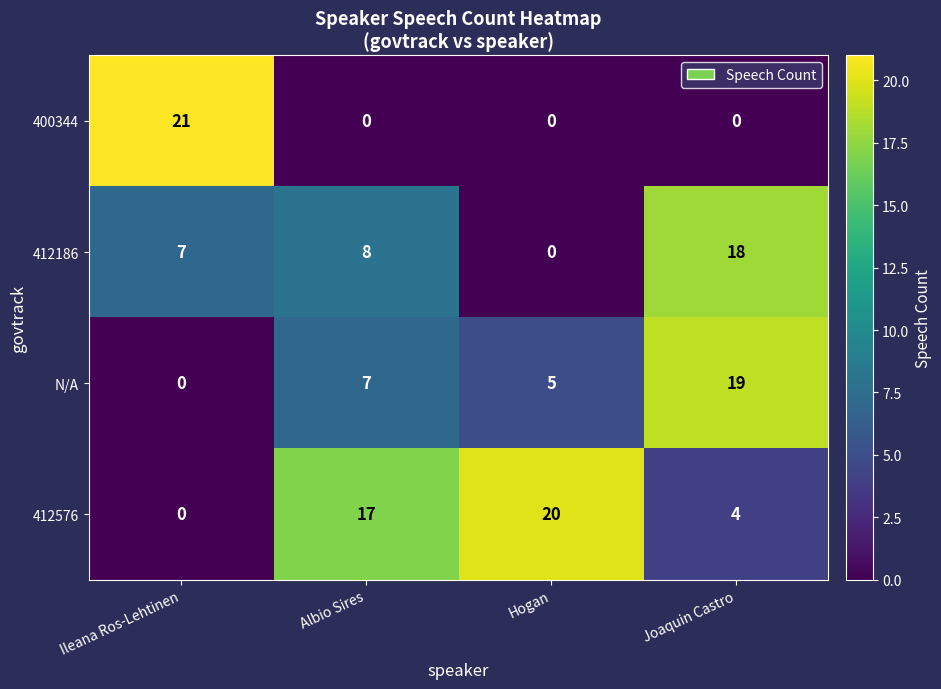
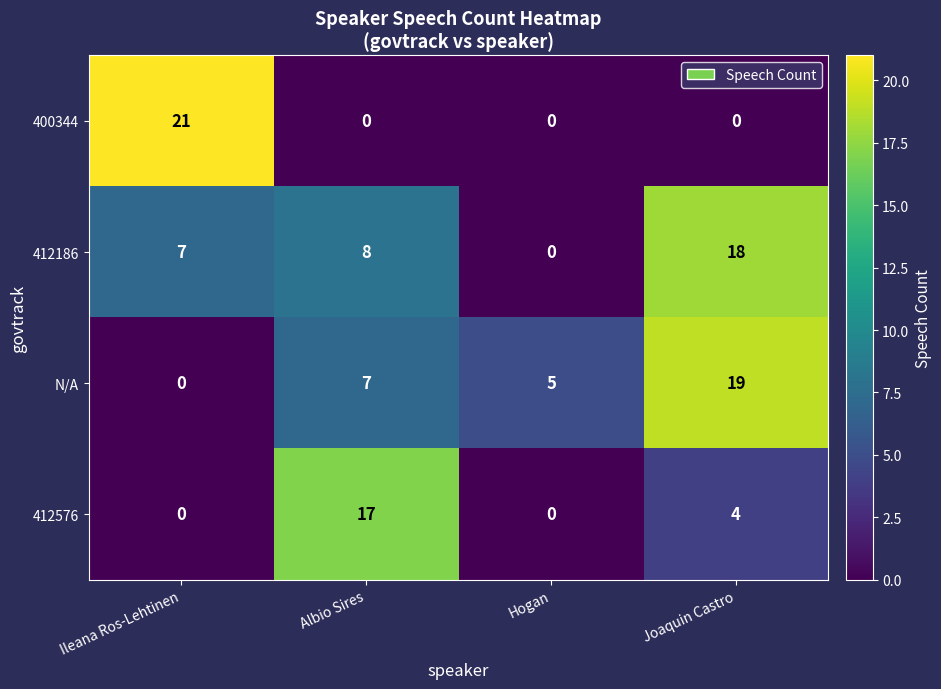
  {
    "400344": {
      "Ileana Ros-Lehtinen": 21,
      "Albio Sires": 0,
      "Hogan": 0,
      "Joaquin Castro": 0
    },
    "412186": {
      "Ileana Ros-Lehtinen": 7,
      "Albio Sires": 8,
      "Hogan": 0,
      "Joaquin Castro": 18
    },
    "N/A": {
      "Ileana Ros-Lehtinen": 0,
      "Albio Sires": 7,
      "Hogan": 5,
      "Joaquin Castro": 19
    },
    "412576": {
      "Ileana Ros-Lehtinen": 0,
      "Albio Sires": 17,
-     "Hogan": 20,
+     "Hogan": 0,
      "Joaquin Castro": 4
    }
  }
